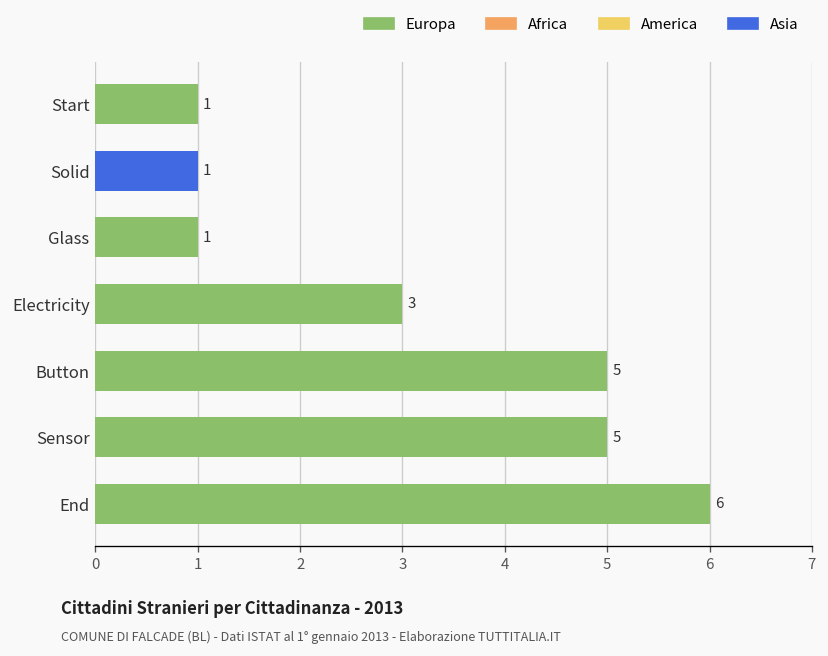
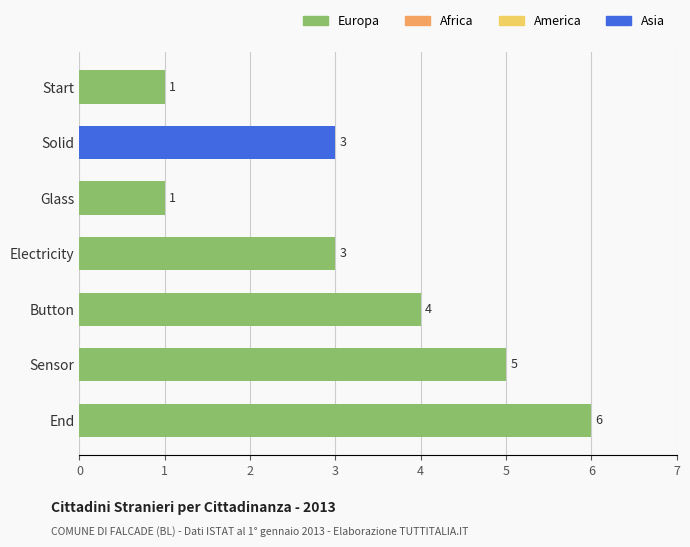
  {
    "Start": 1,
-   "Solid": 1,
+   "Solid": 3,
    "Glass": 1,
    "Electricity": 3,
-   "Button": 5,
+   "Button": 4,
    "Sensor": 5,
    "End": 6
  }
